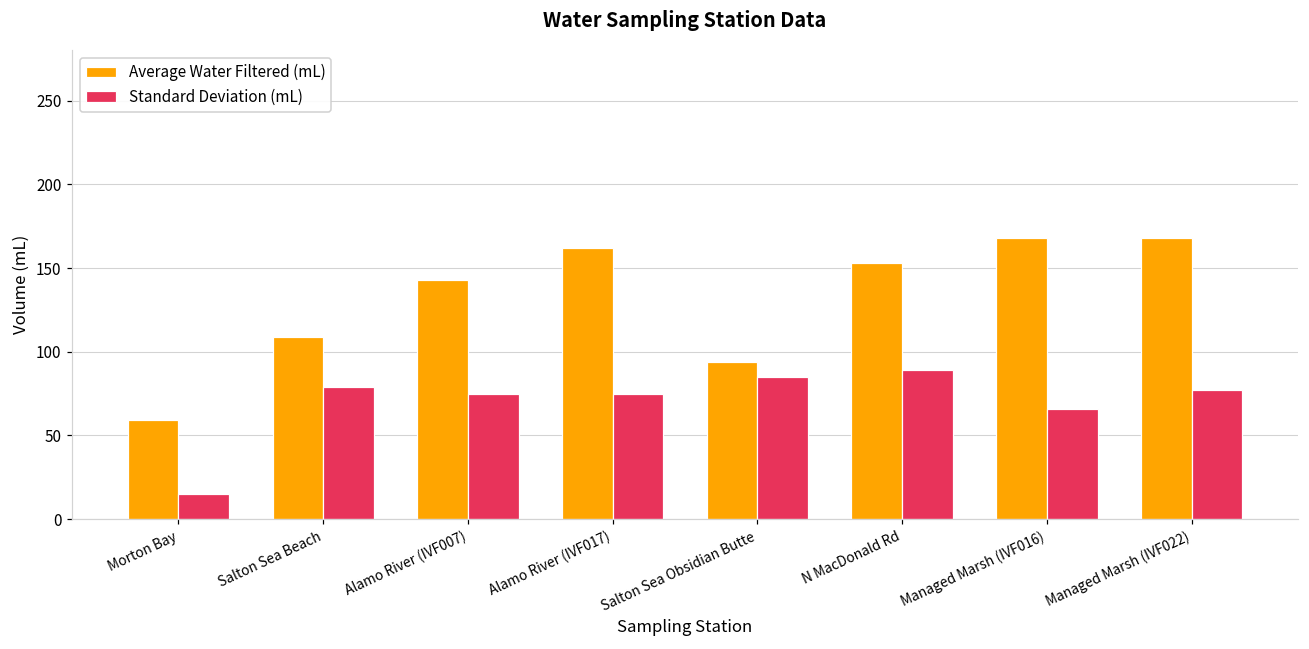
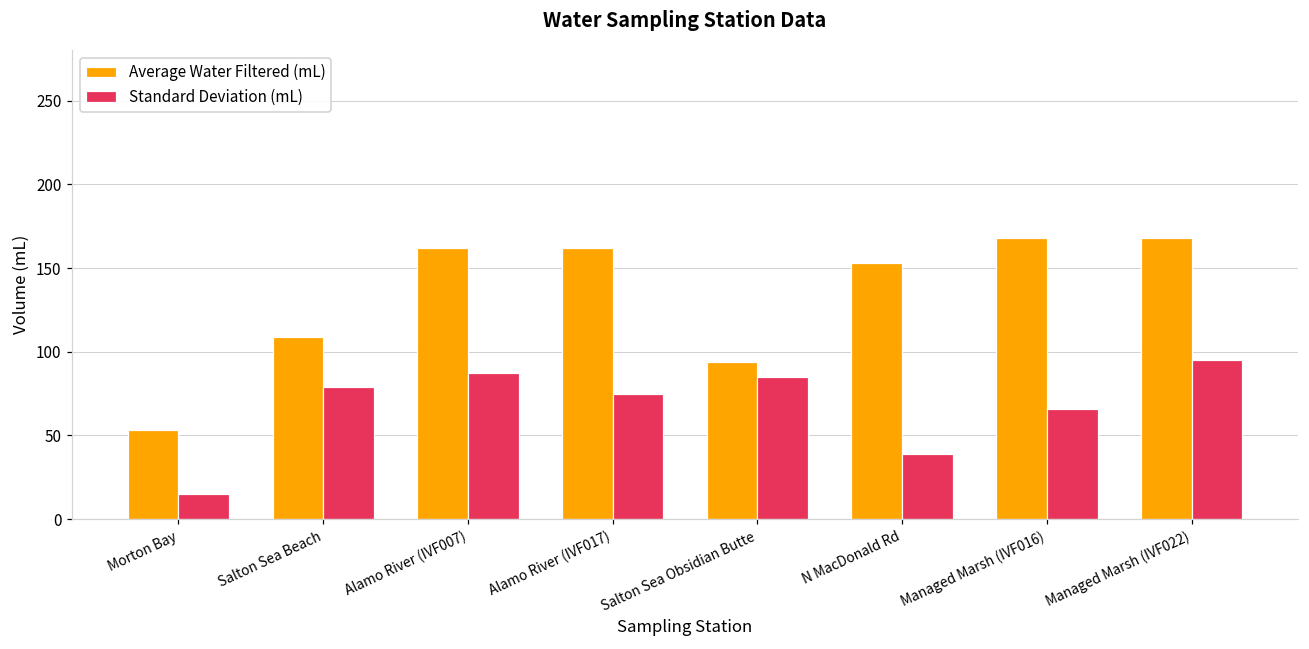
  {
    "Average Water Filtered (mL)": {
-     "Morton Bay": 59,
+     "Morton Bay": 53,
      "Salton Sea Beach": 109,
-     "Alamo River (IVF007)": 143,
+     "Alamo River (IVF007)": 162,
      "Alamo River (IVF017)": 162,
      "Salton Sea Obsidian Butte": 94,
      "N MacDonald Rd": 153,
      "Managed Marsh (IVF016)": 168,
      "Managed Marsh (IVF022)": 168
    },
    "Standard Deviation (mL)": {
      "Morton Bay": 15,
      "Salton Sea Beach": 79,
-     "Alamo River (IVF007)": 75,
+     "Alamo River (IVF007)": 87,
      "Alamo River (IVF017)": 75,
      "Salton Sea Obsidian Butte": 85,
-     "N MacDonald Rd": 89,
+     "N MacDonald Rd": 39,
      "Managed Marsh (IVF016)": 66,
-     "Managed Marsh (IVF022)": 77
+     "Managed Marsh (IVF022)": 95
    }
  }
